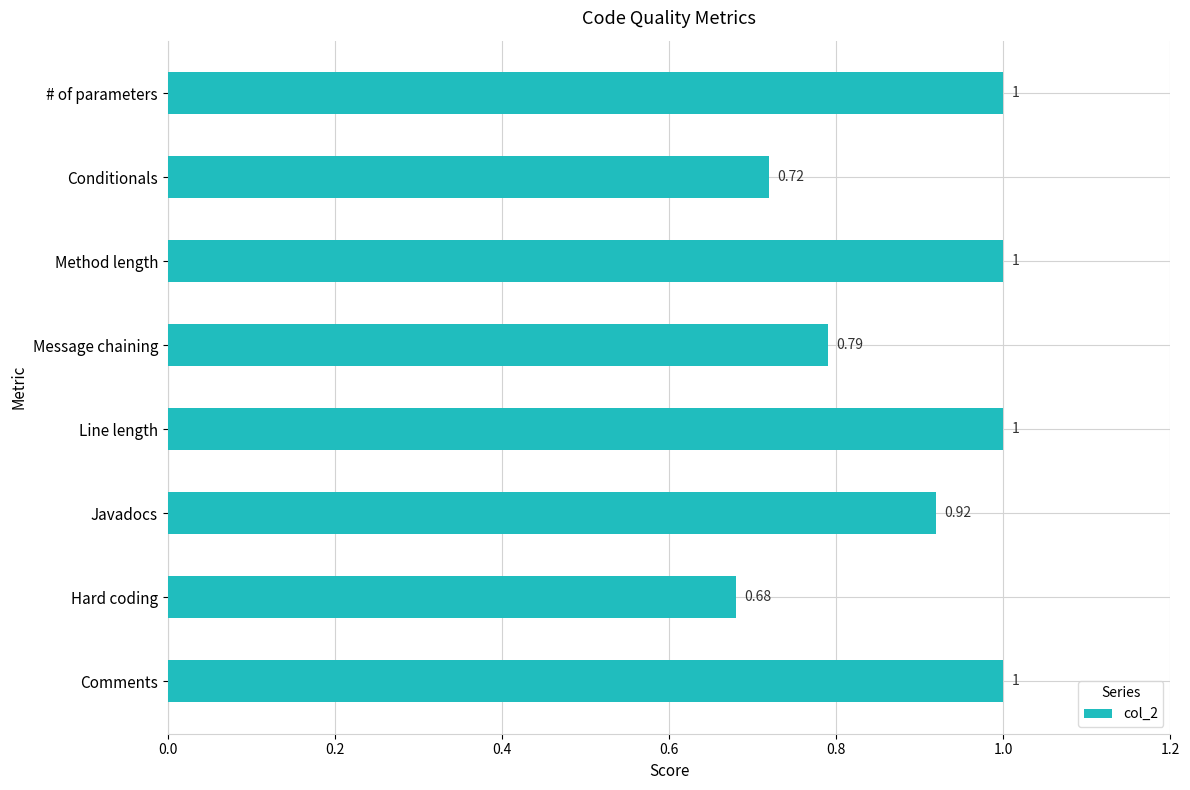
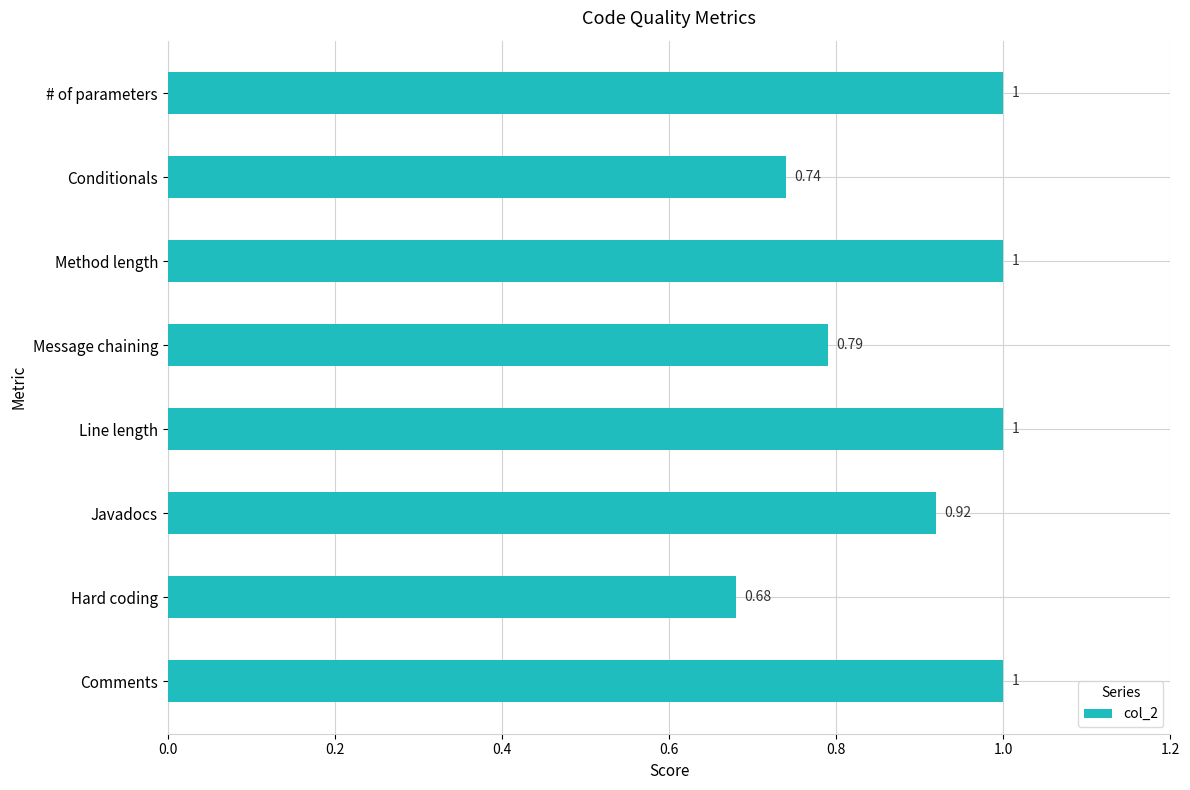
  {
    "# of parameters": 1,
-   "Conditionals": 0.72,
+   "Conditionals": 0.74,
    "Method length": 1,
    "Message chaining": 0.79,
    "Line length": 1,
    "Javadocs": 0.92,
    "Hard coding": 0.68,
    "Comments": 1
  }
